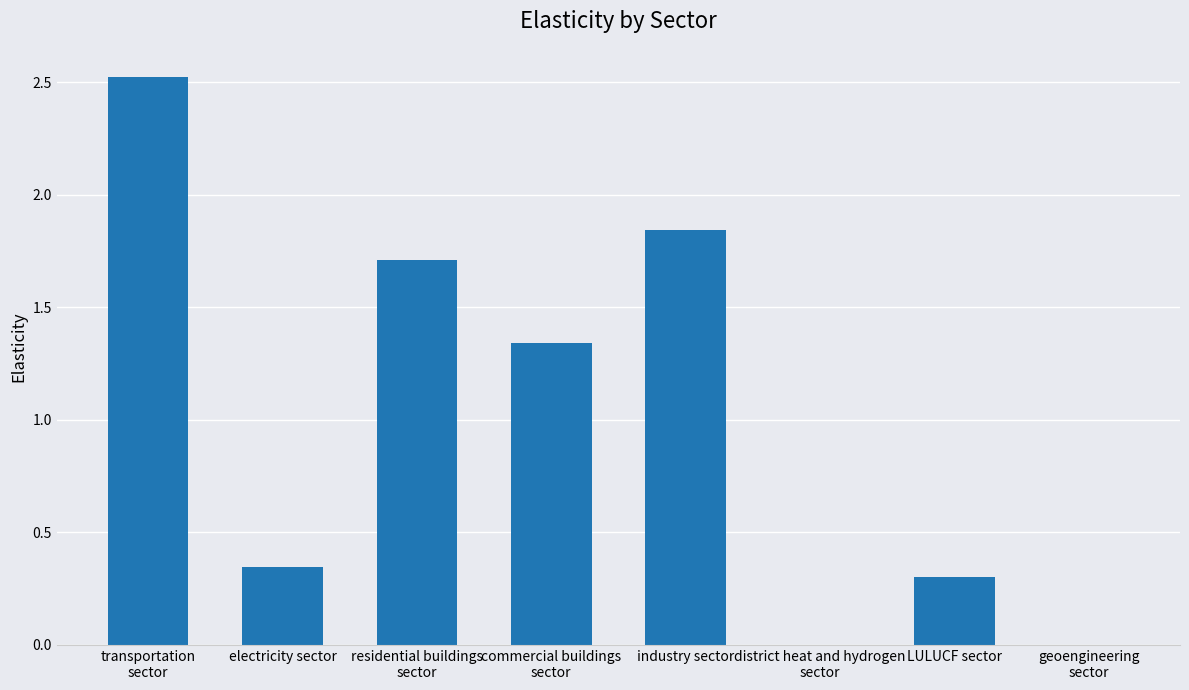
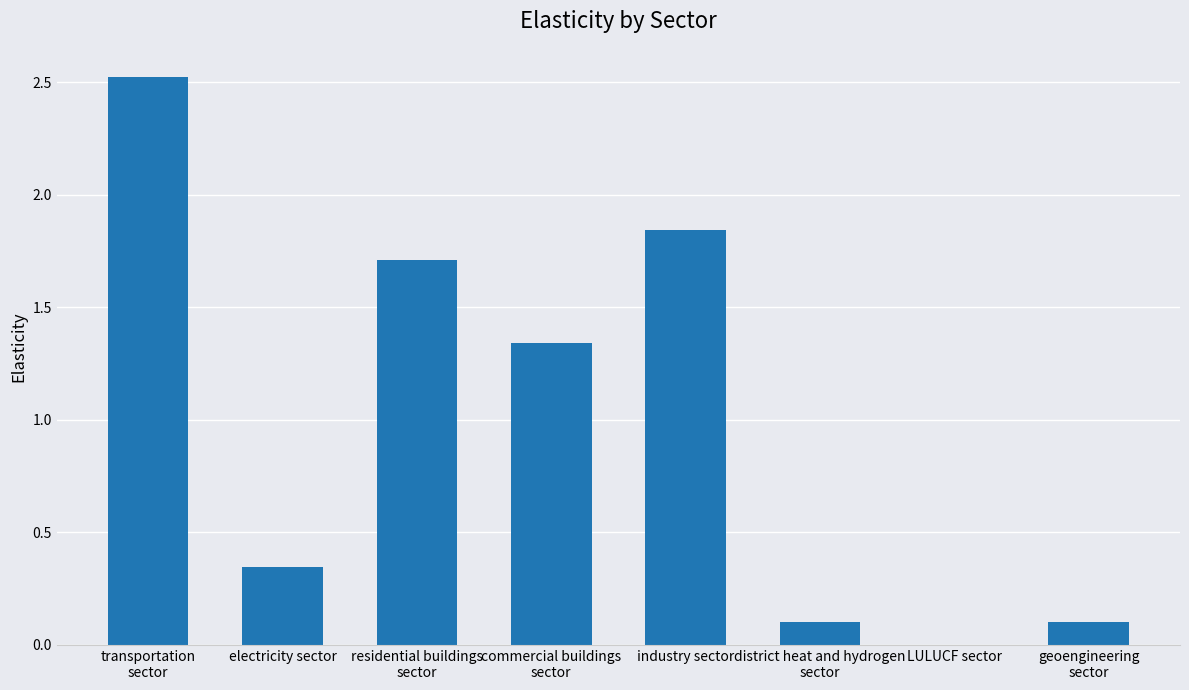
  {
    "transportation sector": 2.52,
    "electricity sector": 0.35,
    "residential buildings sector": 1.7,
    "commercial buildings sector": 1.34,
    "industry sector": 1.85,
-   "district heat and hydrogen sector": 0.0,
-   "LULUCF sector": 0.3,
-   "geoengineering sector": 0.0
+   "district heat and hydrogen sector": 0.1,
+   "LULUCF sector": 0.0,
+   "geoengineering sector": 0.1
  }
